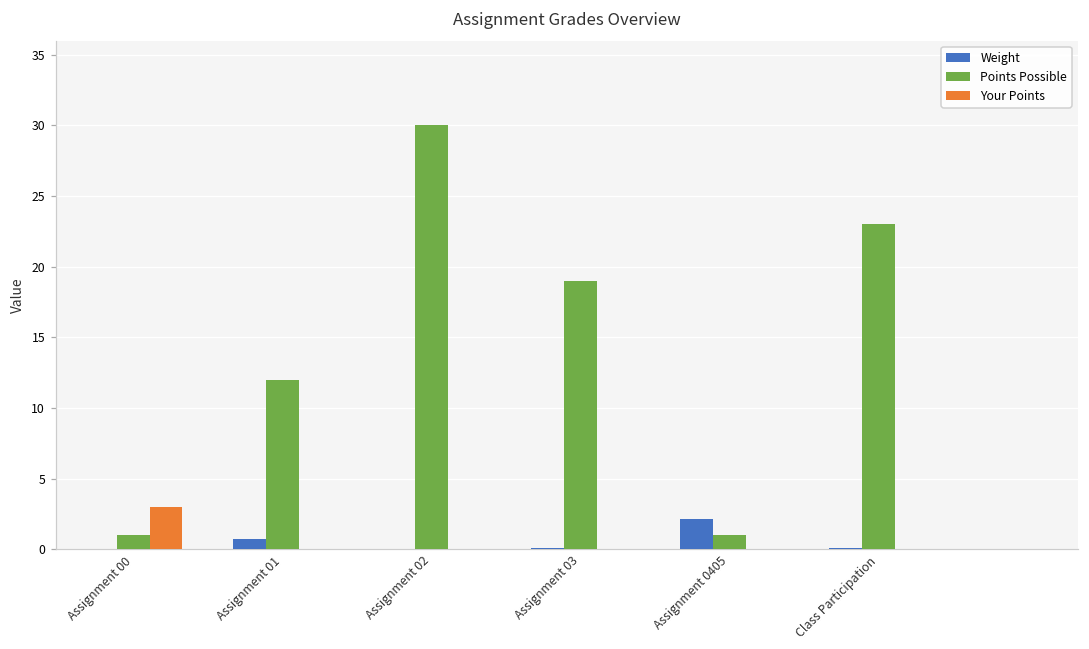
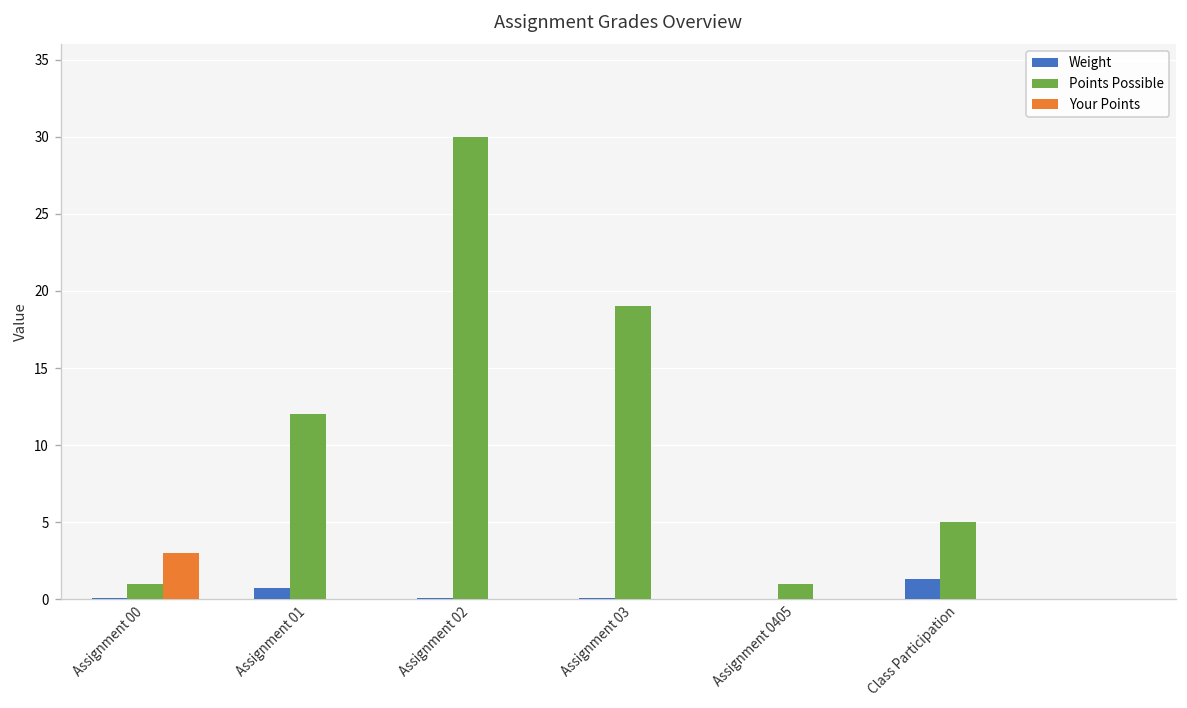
  {
    "Weight": {
      "Assignment 01": 0.7,
-     "Assignment 0405": 2.2,
-     "Class Participation": 0.1
+     "Assignment 0405": 0.0,
+     "Class Participation": 1.3
    },
    "Points Possible": {
      "Assignment 00": 1,
      "Assignment 01": 12,
      "Assignment 02": 30,
      "Assignment 03": 19,
      "Assignment 0405": 1,
-     "Class Participation": 23
+     "Class Participation": 5
    },
    "Your Points": {
      "Assignment 00": 3.0,
      "Assignment 01": 0.0,
      "Assignment 02": 0.0,
      "Assignment 03": 0.0,
      "Assignment 0405": 0.0,
      "Class Participation": 0.0
    }
  }
